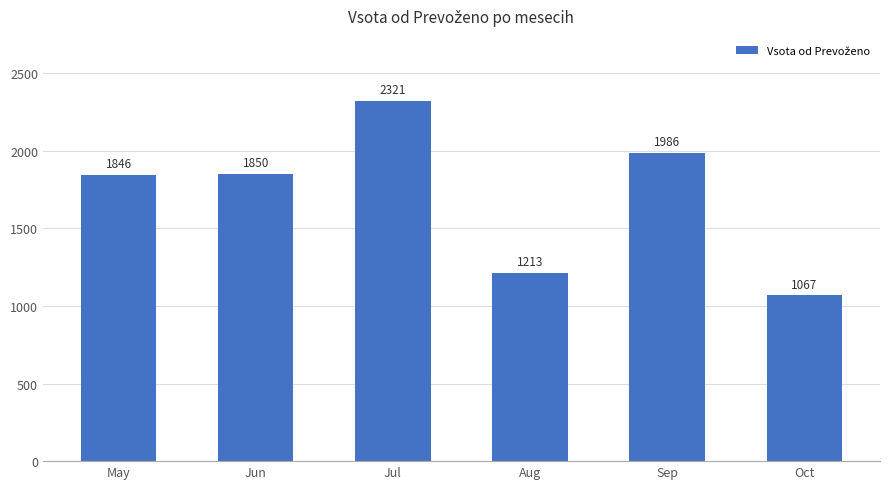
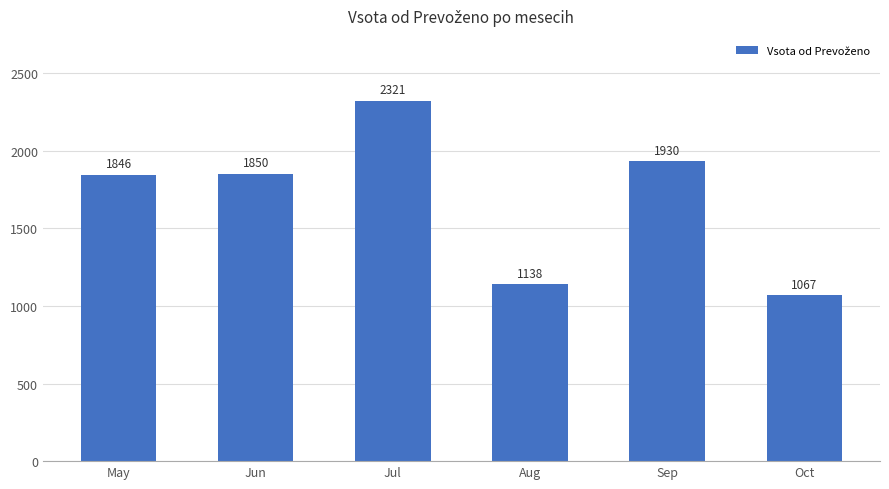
  {
    "May": 1846,
    "Jun": 1850,
    "Jul": 2321,
-   "Aug": 1213,
-   "Sep": 1986,
+   "Aug": 1138,
+   "Sep": 1930,
    "Oct": 1067
  }
